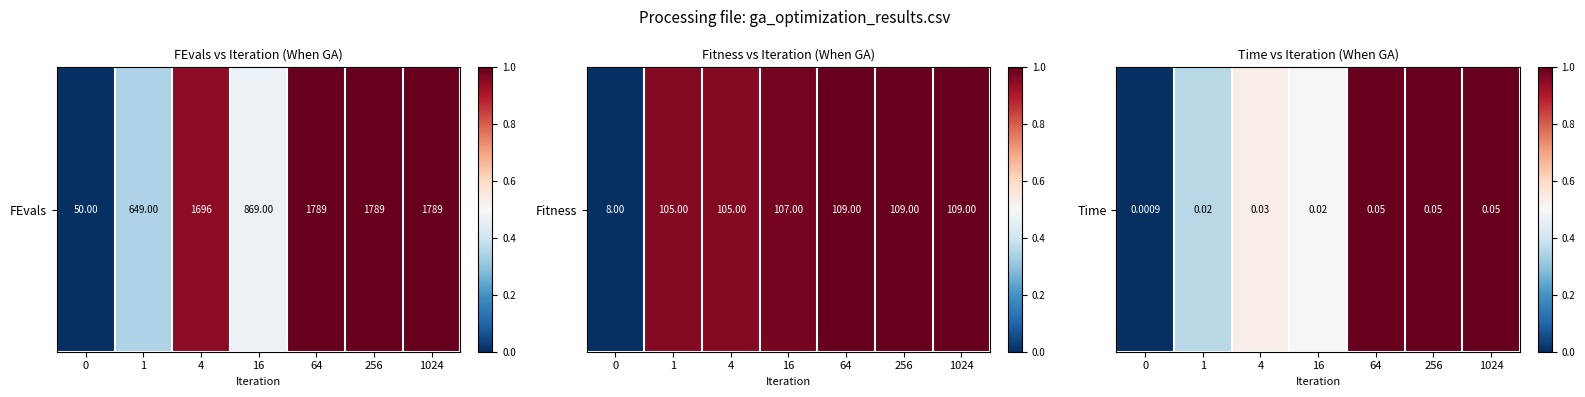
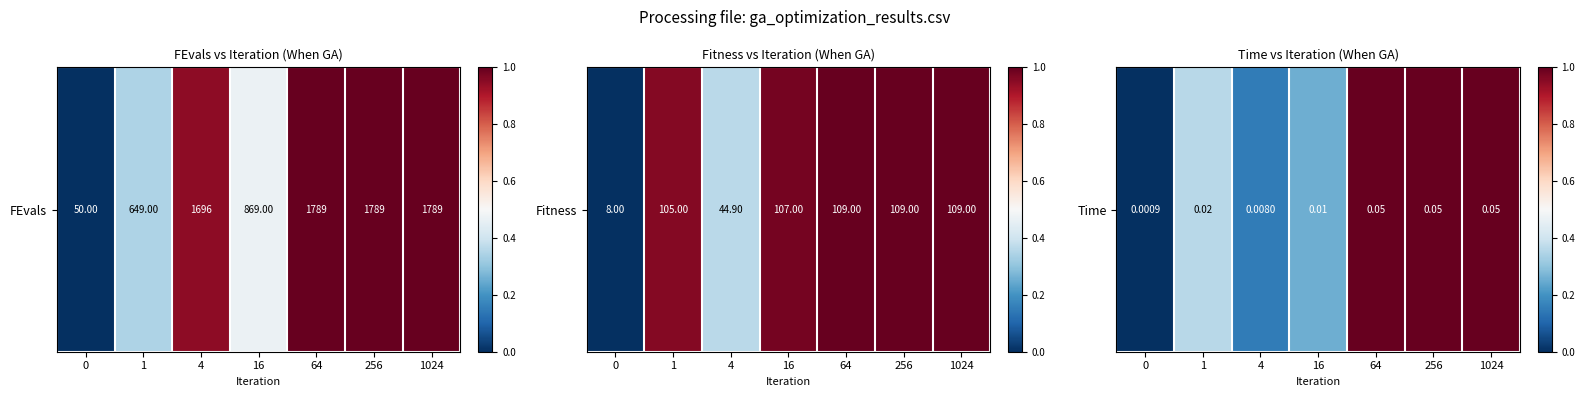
  {
    "FEvals vs Iteration (When GA)": {
      "FEvals": {
        "0": 50.00,
        "1": 649.00,
        "4": 1696,
        "16": 869.00,
        "64": 1789,
        "256": 1789,
        "1024": 1789
      }
    },
    "Fitness vs Iteration (When GA)": {
      "Fitness": {
        "0": 8.00,
        "1": 105.00,
-       "4": 105.00,
+       "4": 44.90,
        "16": 107.00,
        "64": 109.00,
        "256": 109.00,
        "1024": 109.00
      }
    },
    "Time vs Iteration (When GA)": {
      "Time": {
        "0": 0.0009,
        "1": 0.02,
-       "4": 0.03,
-       "16": 0.02,
+       "4": 0.0080,
+       "16": 0.01,
        "64": 0.05,
        "256": 0.05,
        "1024": 0.05
      }
    }
  }
